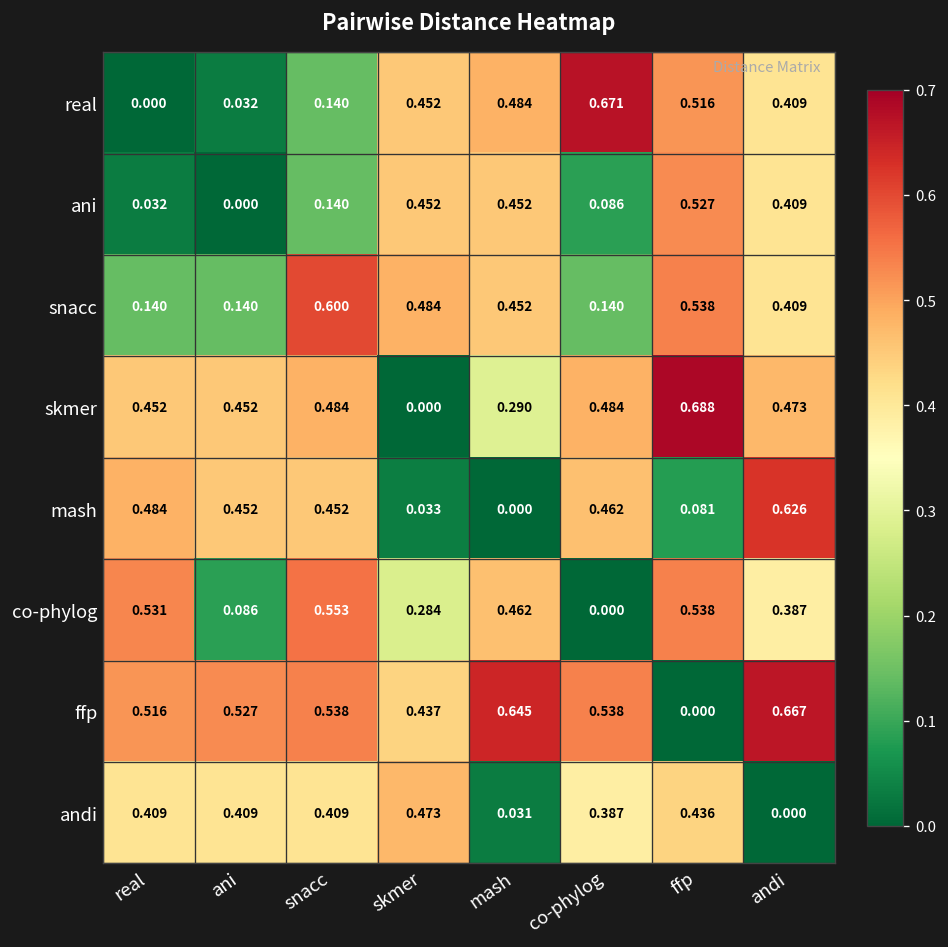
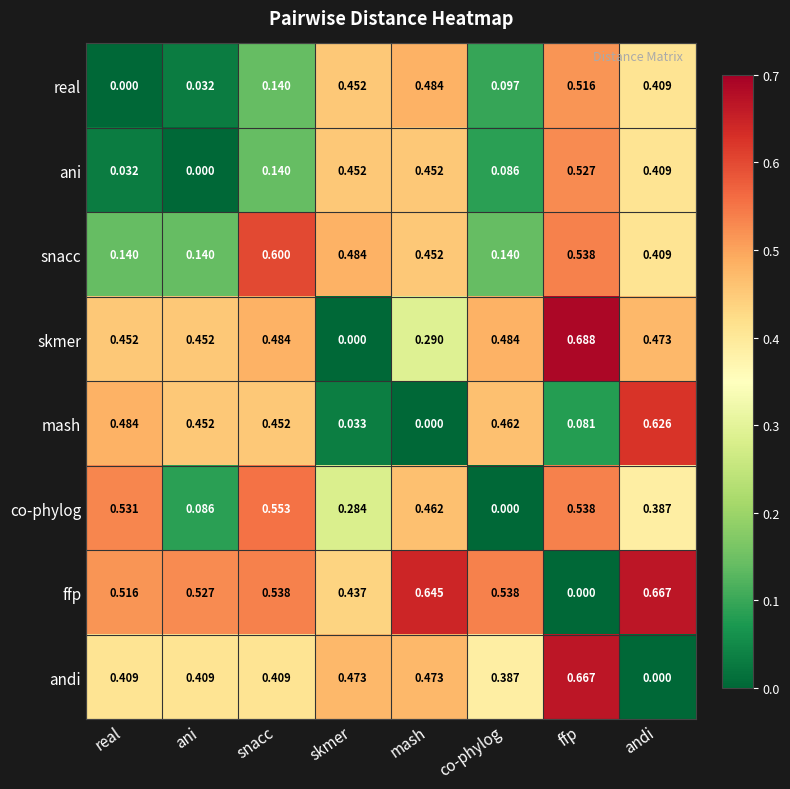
  {
    "real": {
      "real": 0.000,
      "ani": 0.032,
      "snacc": 0.140,
      "skmer": 0.452,
      "mash": 0.484,
-     "co-phylog": 0.671,
+     "co-phylog": 0.097,
      "ffp": 0.516
    },
    "ani": {
      "real": 0.032,
      "ani": 0.000,
      "snacc": 0.140,
      "skmer": 0.452,
      "mash": 0.452,
      "co-phylog": 0.086,
      "ffp": 0.527,
      "andi": 0.409
    },
    "snacc": {
      "real": 0.140,
      "ani": 0.140,
      "snacc": 0.600,
      "skmer": 0.484,
      "mash": 0.452,
      "co-phylog": 0.140,
      "ffp": 0.538,
      "andi": 0.409
    },
    "skmer": {
      "real": 0.452,
      "ani": 0.452,
      "snacc": 0.484,
      "skmer": 0.000,
      "mash": 0.290,
      "co-phylog": 0.484,
      "ffp": 0.688,
      "andi": 0.473
    },
    "mash": {
      "real": 0.484,
      "ani": 0.452,
      "snacc": 0.452,
      "skmer": 0.033,
      "mash": 0.000,
      "co-phylog": 0.462,
      "ffp": 0.081,
      "andi": 0.626
    },
    "co-phylog": {
      "real": 0.531,
      "ani": 0.086,
      "snacc": 0.553,
      "skmer": 0.284,
      "mash": 0.462,
      "co-phylog": 0.000,
      "ffp": 0.538,
      "andi": 0.387
    },
    "ffp": {
      "real": 0.516,
      "ani": 0.527,
      "snacc": 0.538,
      "skmer": 0.437,
      "mash": 0.645,
      "co-phylog": 0.538,
      "ffp": 0.000,
      "andi": 0.667
    },
    "andi": {
      "real": 0.409,
      "ani": 0.409,
      "snacc": 0.409,
      "skmer": 0.473,
-     "mash": 0.031,
+     "mash": 0.473,
      "co-phylog": 0.387,
-     "ffp": 0.436,
+     "ffp": 0.667,
      "andi": 0.000
    }
  }
